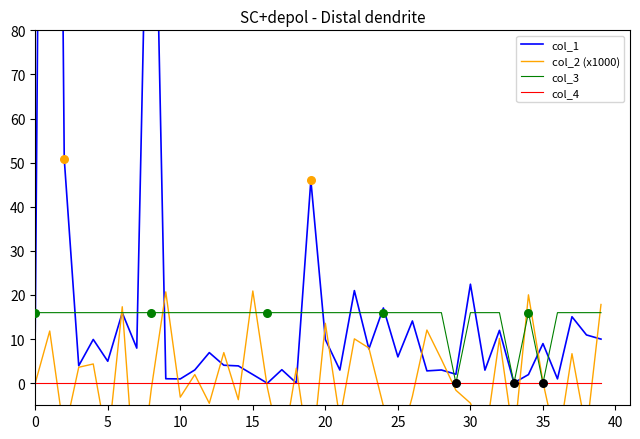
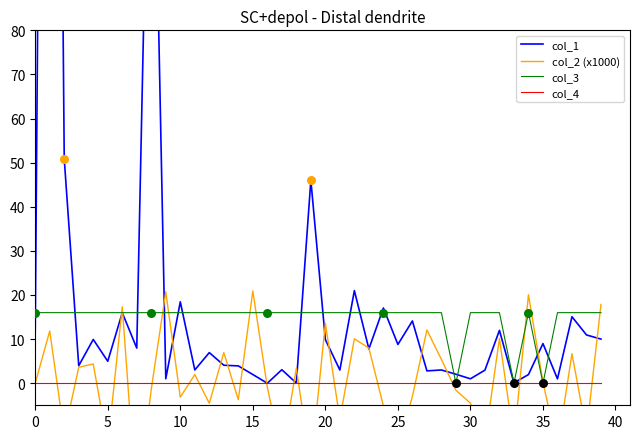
  {
    "col_1": {
      "0": 12,
      "5": 5,
-     "10": 1,
+     "10": 18,
      "15": 2,
      "20": 10,
-     "25": 6,
-     "30": 22,
+     "25": 9,
+     "30": 1,
      "35": 9
    },
    "col_4": {
      "5": 0,
      "10": 0,
      "15": 0,
      "20": 0,
      "25": 0,
      "30": 0
    }
  }
